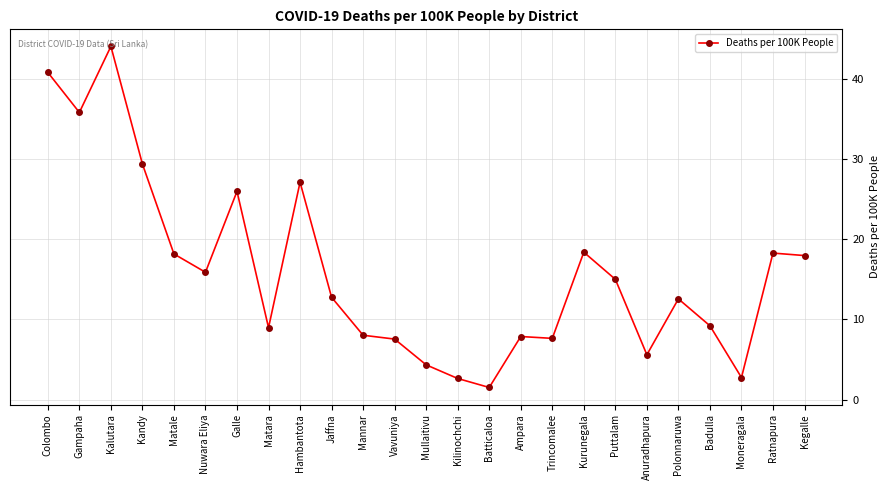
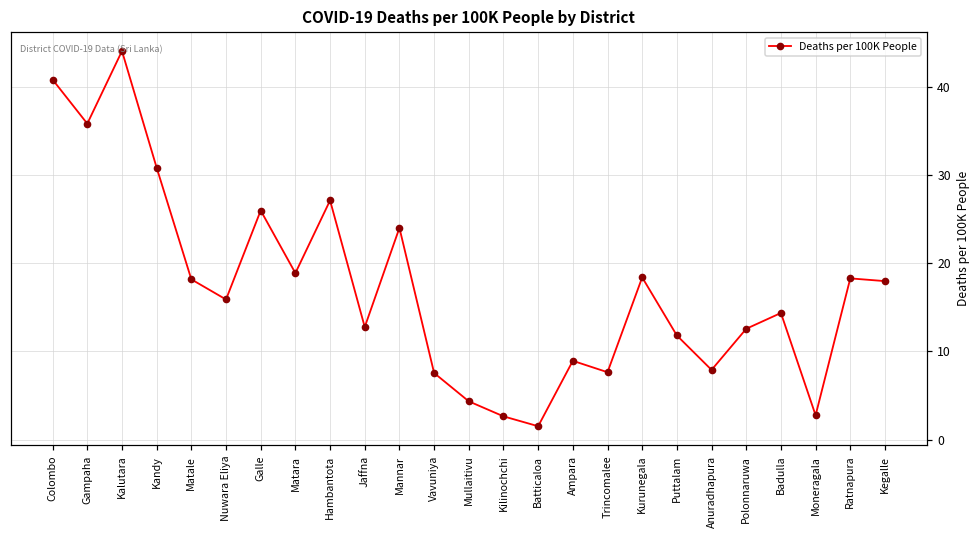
  {
    "Colombo": 41,
    "Gampaha": 36,
    "Kalutara": 44,
-   "Kandy": 29,
+   "Kandy": 31,
    "Matale": 18,
    "Nuwara Eliya": 16,
    "Galle": 26,
-   "Matara": 9,
+   "Matara": 19,
    "Hambantota": 27,
    "Jaffna": 13,
-   "Mannar": 8,
+   "Mannar": 24,
    "Vavuniya": 8,
    "Mullaitivu": 4,
    "Kilinochchi": 3,
    "Batticaloa": 2,
-   "Ampara": 8,
+   "Ampara": 9,
    "Trincomalee": 8,
    "Kurunegala": 18,
-   "Puttalam": 15,
-   "Anuradhapura": 6,
+   "Puttalam": 12,
+   "Anuradhapura": 8,
    "Polonnaruwa": 13,
-   "Badulla": 9,
+   "Badulla": 14,
    "Moneragala": 3,
    "Ratnapura": 18,
    "Kegalle": 18
  }
